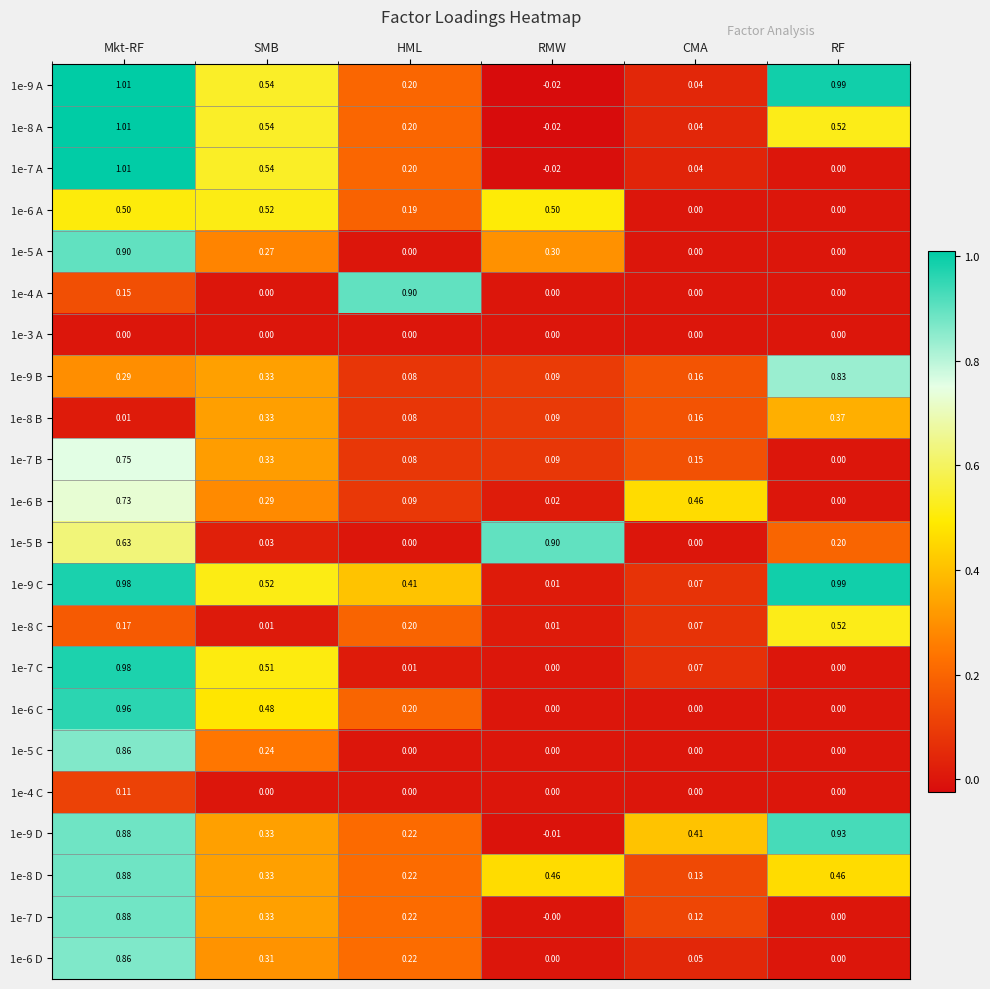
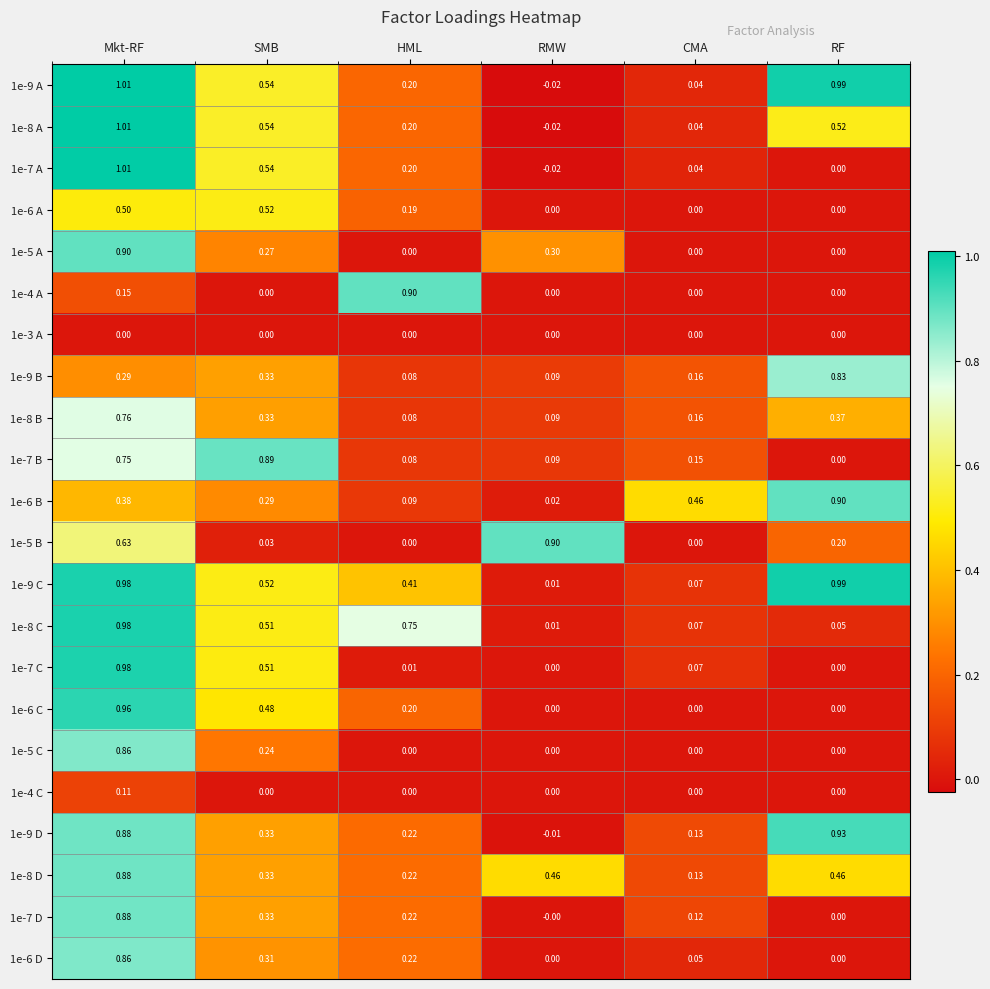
  {
    "1e-9 A": {
      "Mkt-RF": 1.01,
      "SMB": 0.54,
      "HML": 0.20,
      "RMW": -0.02,
      "CMA": 0.04,
      "RF": 0.99
    },
    "1e-8 A": {
      "Mkt-RF": 1.01,
      "SMB": 0.54,
      "HML": 0.20,
      "RMW": -0.02,
      "CMA": 0.04,
      "RF": 0.52
    },
    "1e-7 A": {
      "Mkt-RF": 1.01,
      "SMB": 0.54,
      "HML": 0.20,
      "RMW": -0.02,
      "CMA": 0.04,
      "RF": 0.00
    },
    "1e-6 A": {
      "Mkt-RF": 0.50,
      "SMB": 0.52,
      "HML": 0.19,
-     "RMW": 0.50,
+     "RMW": 0.00,
      "CMA": 0.00,
      "RF": 0.00
    },
    "1e-5 A": {
      "Mkt-RF": 0.90,
      "SMB": 0.27,
      "HML": 0.00,
      "RMW": 0.30,
      "CMA": 0.00,
      "RF": 0.00
    },
    "1e-4 A": {
      "Mkt-RF": 0.15,
      "SMB": 0.00,
      "HML": 0.90,
      "RMW": 0.00,
      "CMA": 0.00,
      "RF": 0.00
    },
    "1e-3 A": {
      "Mkt-RF": 0.00,
      "SMB": 0.00,
      "HML": 0.00,
      "RMW": 0.00,
      "CMA": 0.00,
      "RF": 0.00
    },
    "1e-9 B": {
      "Mkt-RF": 0.29,
      "SMB": 0.33,
      "HML": 0.08,
      "RMW": 0.09,
      "CMA": 0.16,
      "RF": 0.83
    },
    "1e-8 B": {
-     "Mkt-RF": 0.01,
+     "Mkt-RF": 0.76,
      "SMB": 0.33,
      "HML": 0.08,
      "RMW": 0.09,
      "CMA": 0.16,
      "RF": 0.37
    },
    "1e-7 B": {
      "Mkt-RF": 0.75,
-     "SMB": 0.33,
+     "SMB": 0.89,
      "HML": 0.08,
      "RMW": 0.09,
      "CMA": 0.15,
      "RF": 0.00
    },
    "1e-6 B": {
-     "Mkt-RF": 0.73,
+     "Mkt-RF": 0.38,
      "SMB": 0.29,
      "HML": 0.09,
      "RMW": 0.02,
      "CMA": 0.46,
-     "RF": 0.00
+     "RF": 0.90
    },
    "1e-5 B": {
      "Mkt-RF": 0.63,
      "SMB": 0.03,
      "HML": 0.00,
      "RMW": 0.90,
      "CMA": 0.00,
      "RF": 0.20
    },
    "1e-9 C": {
      "Mkt-RF": 0.98,
      "SMB": 0.52,
      "HML": 0.41,
      "RMW": 0.01,
      "CMA": 0.07,
      "RF": 0.99
    },
    "1e-8 C": {
-     "Mkt-RF": 0.17,
-     "SMB": 0.01,
-     "HML": 0.20,
+     "Mkt-RF": 0.98,
+     "SMB": 0.51,
+     "HML": 0.75,
      "RMW": 0.01,
      "CMA": 0.07,
-     "RF": 0.52
+     "RF": 0.05
    },
    "1e-7 C": {
      "Mkt-RF": 0.98,
      "SMB": 0.51,
      "HML": 0.01,
      "RMW": 0.00,
      "CMA": 0.07,
      "RF": 0.00
    },
    "1e-6 C": {
      "Mkt-RF": 0.96,
      "SMB": 0.48,
      "HML": 0.20,
      "RMW": 0.00,
      "CMA": 0.00,
      "RF": 0.00
    },
    "1e-5 C": {
      "Mkt-RF": 0.86,
      "SMB": 0.24,
      "HML": 0.00,
      "RMW": 0.00,
      "CMA": 0.00,
      "RF": 0.00
    },
    "1e-4 C": {
      "Mkt-RF": 0.11,
      "SMB": 0.00,
      "HML": 0.00,
      "RMW": 0.00,
      "CMA": 0.00,
      "RF": 0.00
    },
    "1e-9 D": {
      "Mkt-RF": 0.88,
      "SMB": 0.33,
      "HML": 0.22,
      "RMW": -0.01,
-     "CMA": 0.41,
+     "CMA": 0.13,
      "RF": 0.93
    },
    "1e-8 D": {
      "Mkt-RF": 0.88,
      "SMB": 0.33,
      "HML": 0.22,
      "RMW": 0.46,
      "CMA": 0.13,
      "RF": 0.46
    },
    "1e-7 D": {
      "Mkt-RF": 0.88,
      "SMB": 0.33,
      "HML": 0.22,
      "RMW": -0.00,
      "CMA": 0.12,
      "RF": 0.00
    },
    "1e-6 D": {
      "Mkt-RF": 0.86,
      "SMB": 0.31,
      "HML": 0.22,
      "RMW": 0.00,
      "CMA": 0.05,
      "RF": 0.00
    }
  }
